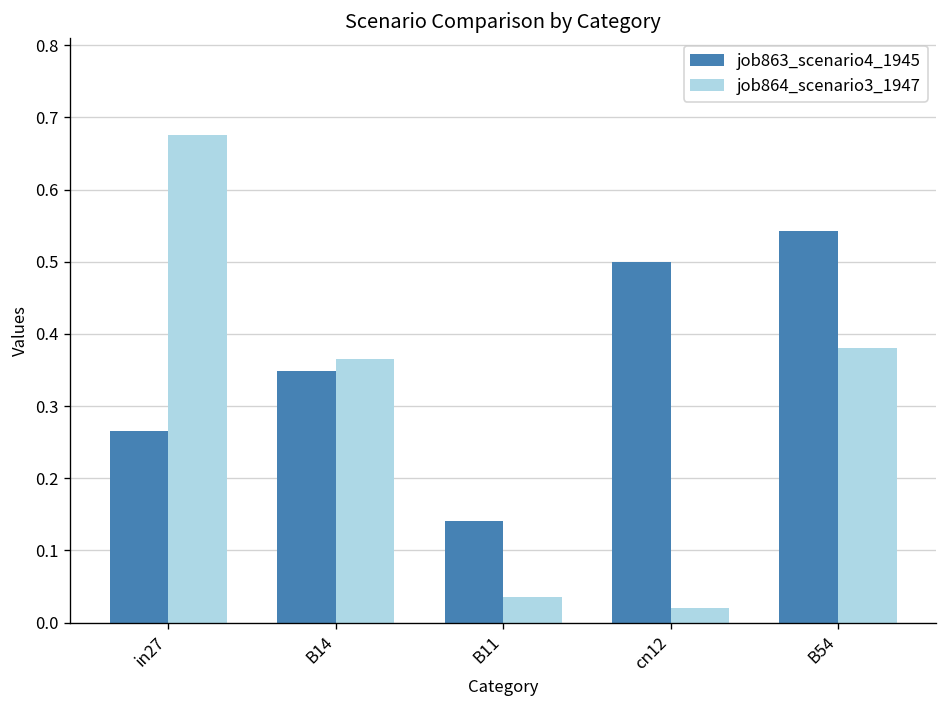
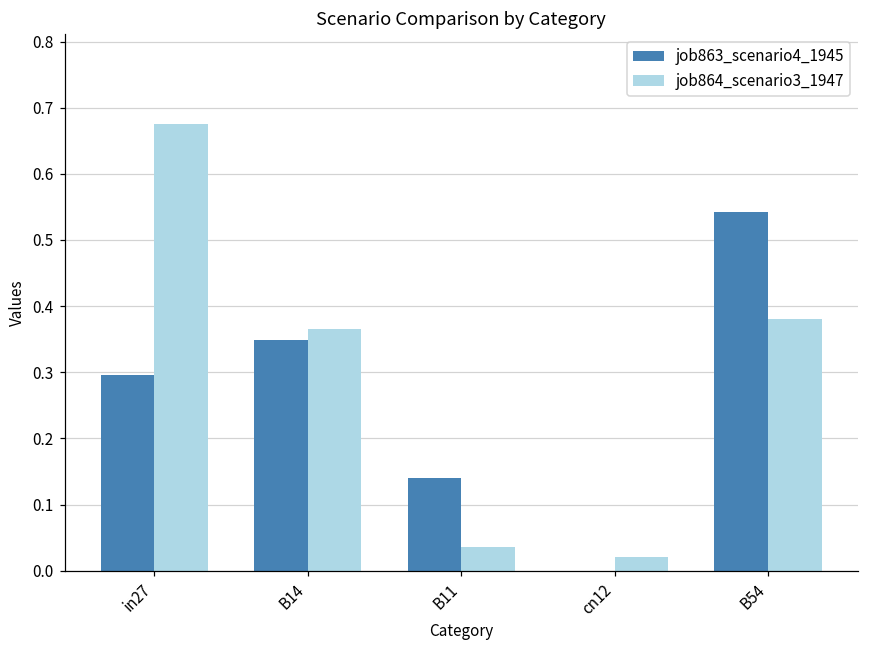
  {
    "job863_scenario4_1945": {
-     "in27": 0.27,
+     "in27": 0.30,
      "B14": 0.35,
      "B11": 0.14,
-     "cn12": 0.5,
+     "cn12": 0.0,
      "B54": 0.54
    },
    "job864_scenario3_1947": {
      "in27": 0.68,
      "B14": 0.37,
      "B11": 0.04,
      "cn12": 0.02,
      "B54": 0.38
    }
  }
